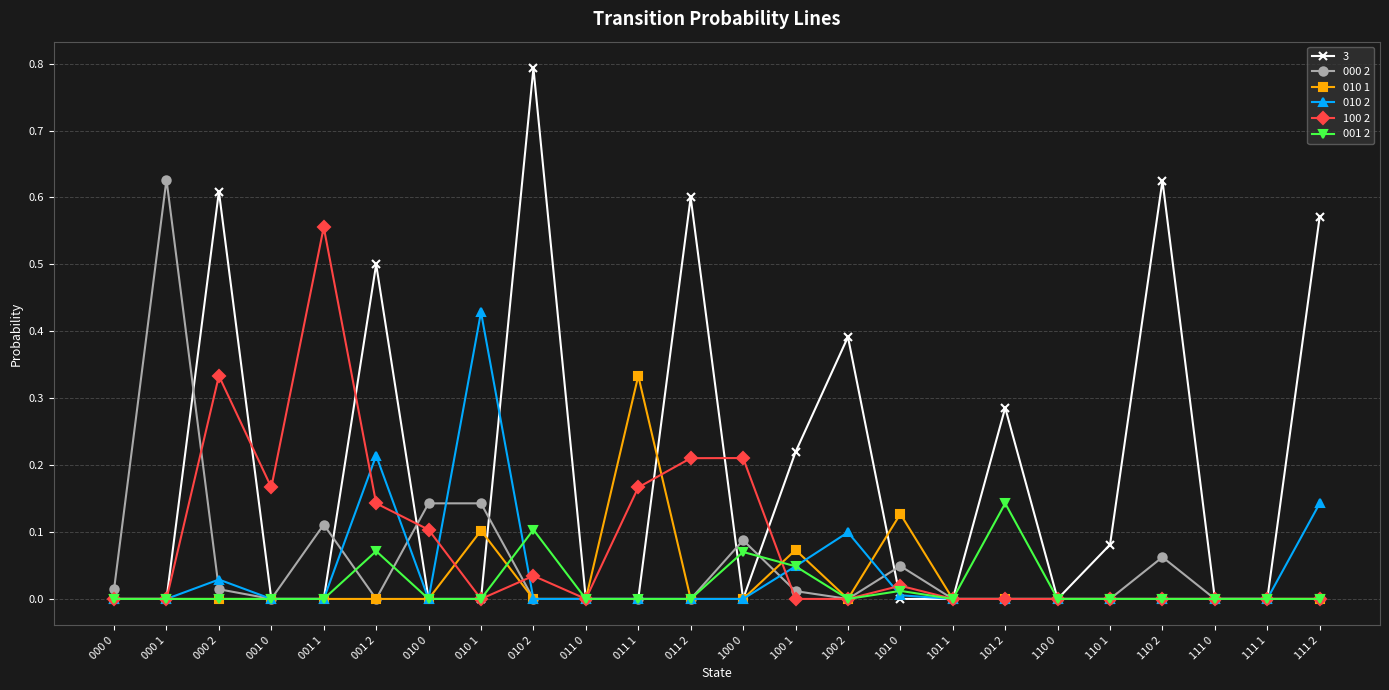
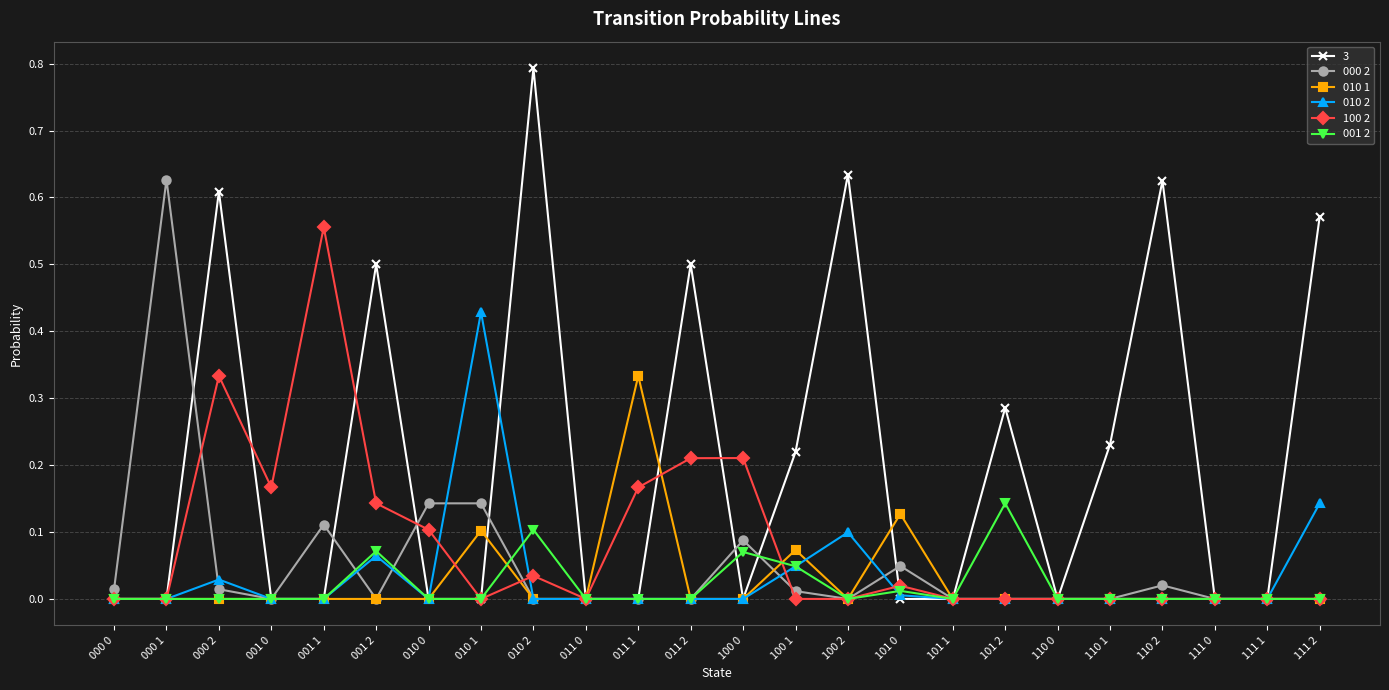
  {
    "3": {
      "000 2": 0.61,
      "001 2": 0.50,
      "010 2": 0.79,
-     "011 2": 0.6,
+     "011 2": 0.5,
      "100 1": 0.22,
-     "100 2": 0.39,
+     "100 2": 0.63,
      "101 0": 0.00,
      "101 2": 0.29,
-     "110 1": 0.08,
+     "110 1": 0.23,
      "110 2": 0.63,
      "111 2": 0.57
    },
    "000 2": {
      "000 0": 0.01,
      "000 1": 0.63,
      "000 2": 0.01,
      "001 1": 0.11,
      "010 0": 0.14,
      "010 1": 0.14,
      "100 0": 0.09,
      "100 1": 0.01,
      "101 0": 0.05,
-     "110 2": 0.06
+     "110 2": 0.02
    },
    "010 1": {
      "010 1": 0.10,
      "011 1": 0.33,
      "100 1": 0.07,
      "101 0": 0.13
    },
    "010 2": {
      "000 2": 0.03,
-     "001 2": 0.21,
+     "001 2": 0.06,
      "010 1": 0.43,
      "100 2": 0.10,
      "101 0": 0.01,
      "111 2": 0.14
    },
    "100 2": {
      "000 2": 0.33,
      "001 0": 0.17,
      "001 1": 0.56,
      "001 2": 0.14,
      "010 0": 0.10,
      "010 2": 0.03,
      "011 1": 0.17,
      "011 2": 0.21,
      "100 0": 0.21,
      "100 1": 0.00,
      "101 0": 0.02
    },
    "001 2": {
      "001 2": 0.07,
      "010 2": 0.10,
      "100 0": 0.07,
      "101 0": 0.01,
      "101 2": 0.14
    }
  }
